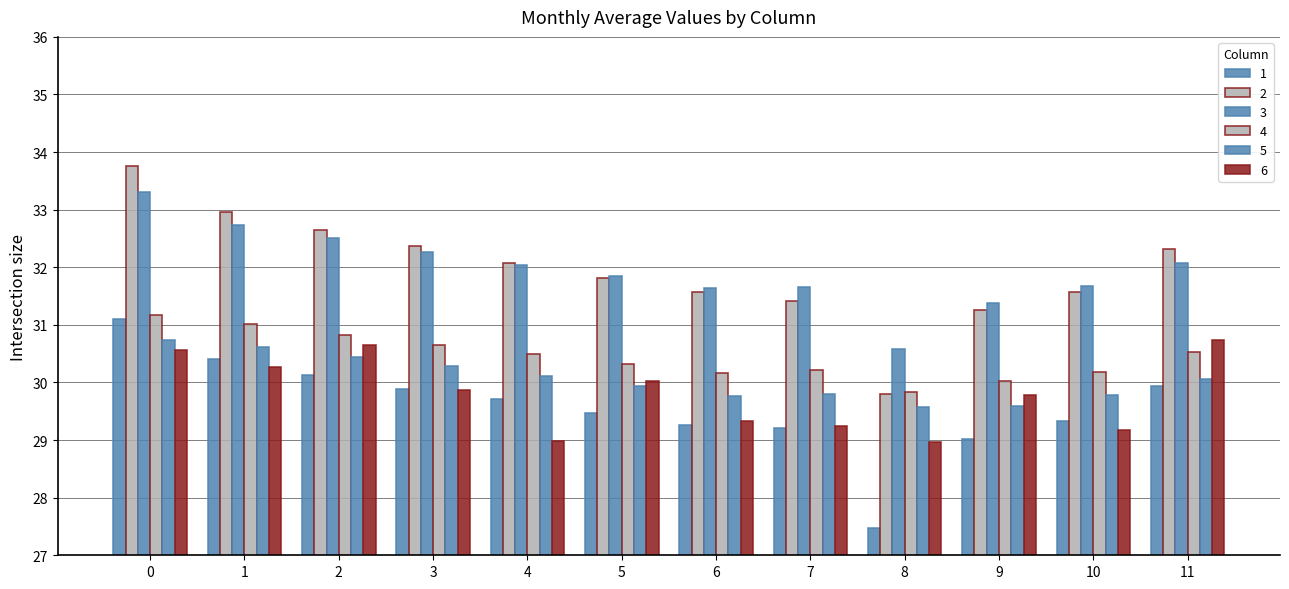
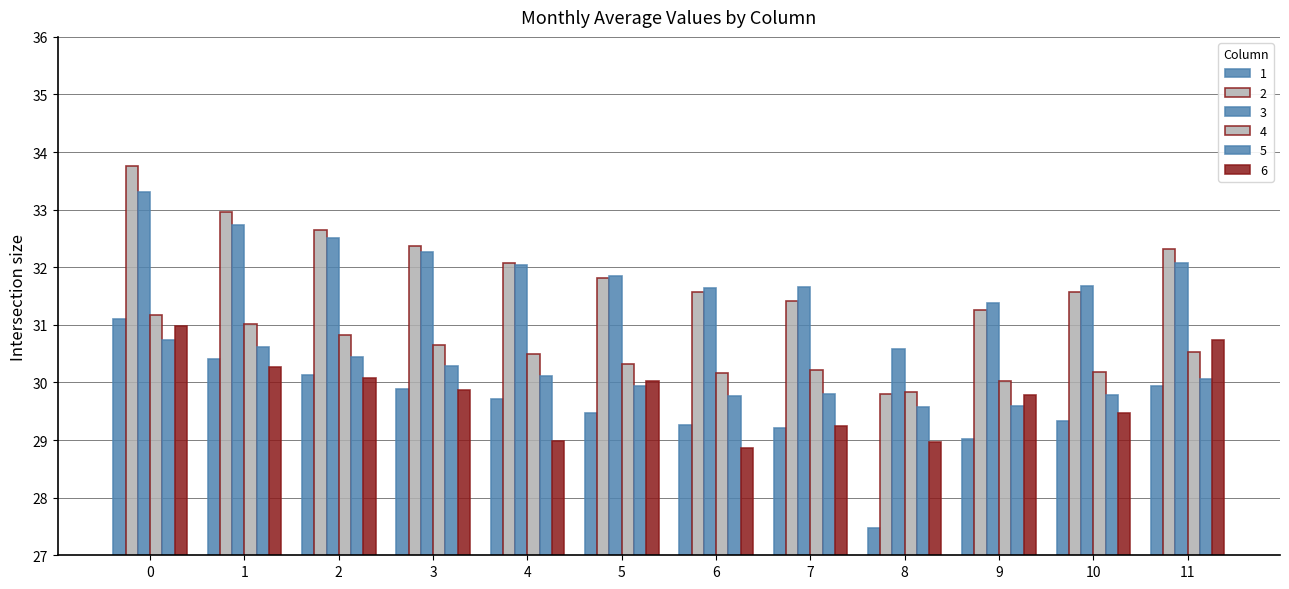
  {
    "6": {
-     "0": 30.6,
+     "0": 31.0,
      "1": 30.3,
-     "2": 30.6,
+     "2": 30.1,
      "3": 29.9,
      "4": 29.0,
      "5": 30.0,
-     "6": 29.3,
+     "6": 28.9,
      "7": 29.3,
      "8": 29.0,
      "9": 29.8,
-     "10": 29.2,
+     "10": 29.5,
      "11": 30.7
    }
  }
